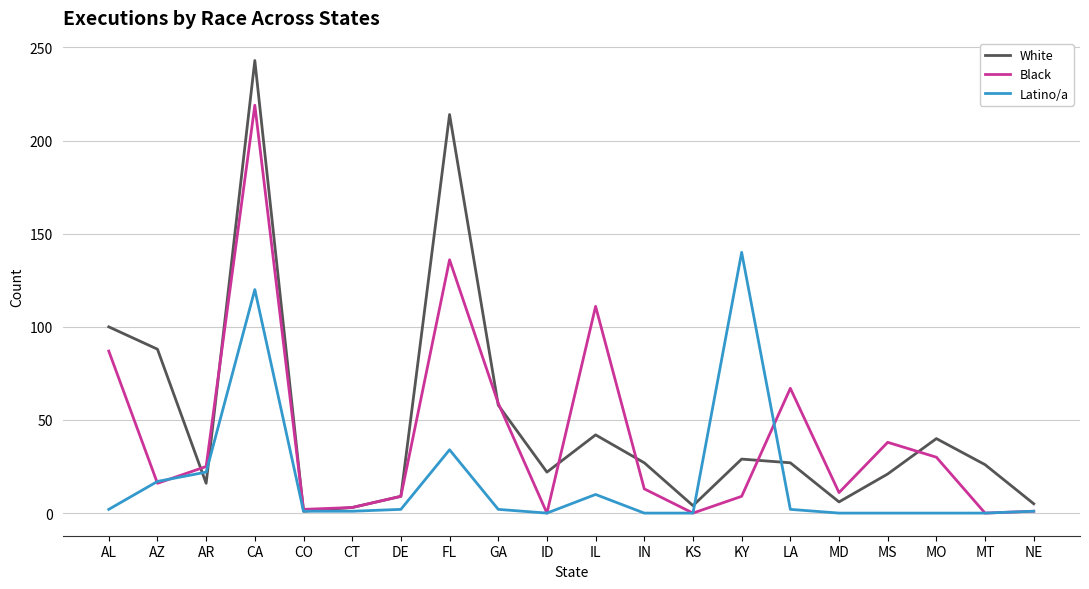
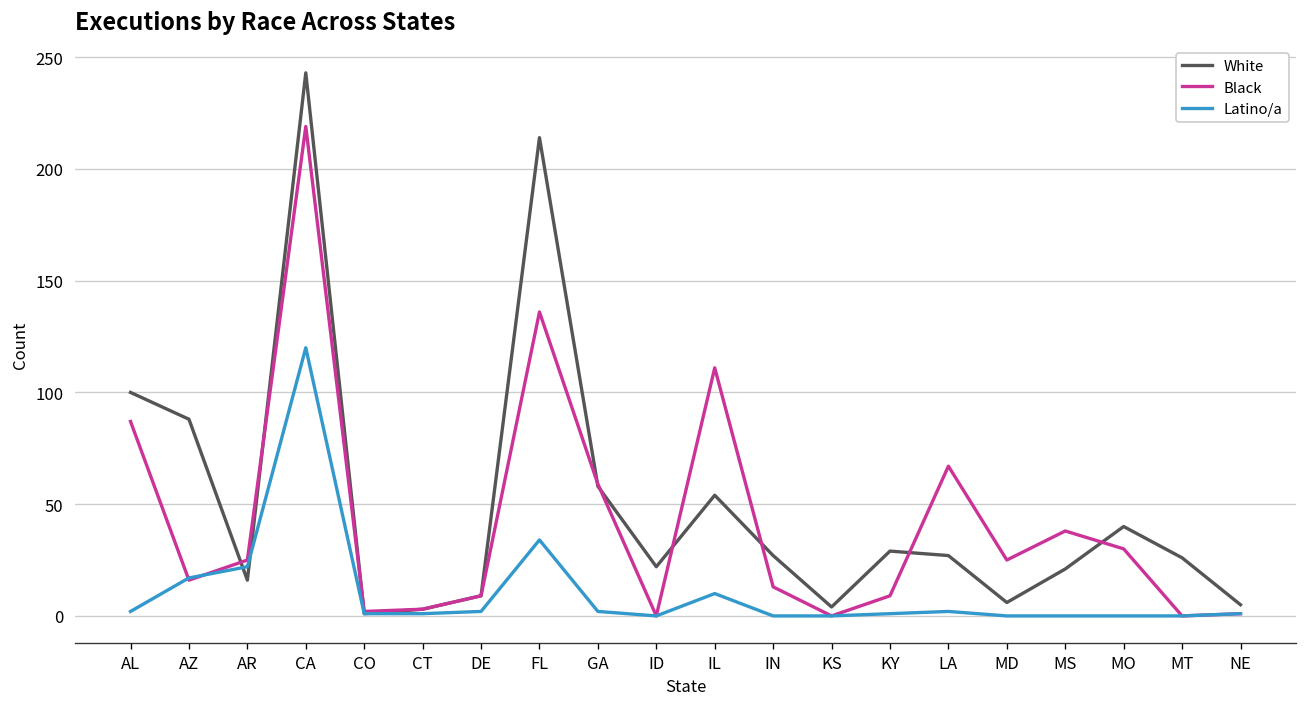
  {
    "White": {
      "AL": 100,
      "AZ": 88,
      "AR": 16,
      "CA": 243,
      "FL": 214,
      "ID": 22,
-     "IL": 42,
+     "IL": 54,
      "IN": 27,
      "KS": 4,
      "KY": 29,
      "LA": 27,
      "MD": 6,
      "MS": 21,
      "MO": 40,
      "MT": 26,
      "NE": 5
    },
    "Black": {
      "AL": 87,
      "AR": 25,
      "CA": 219,
      "FL": 136,
      "IL": 111,
      "IN": 13,
      "KY": 9,
      "LA": 67,
-     "MD": 11,
+     "MD": 25,
      "MS": 38,
      "MO": 30
    },
    "Latino/a": {
      "AL": 2,
      "AR": 22,
      "CA": 120,
      "CT": 1,
      "DE": 2,
      "FL": 34,
      "GA": 2,
      "IL": 10,
      "IN": 0,
-     "KY": 140,
+     "KY": 1,
      "LA": 2,
      "MD": 0,
      "MS": 0,
      "MO": 0
    }
  }
